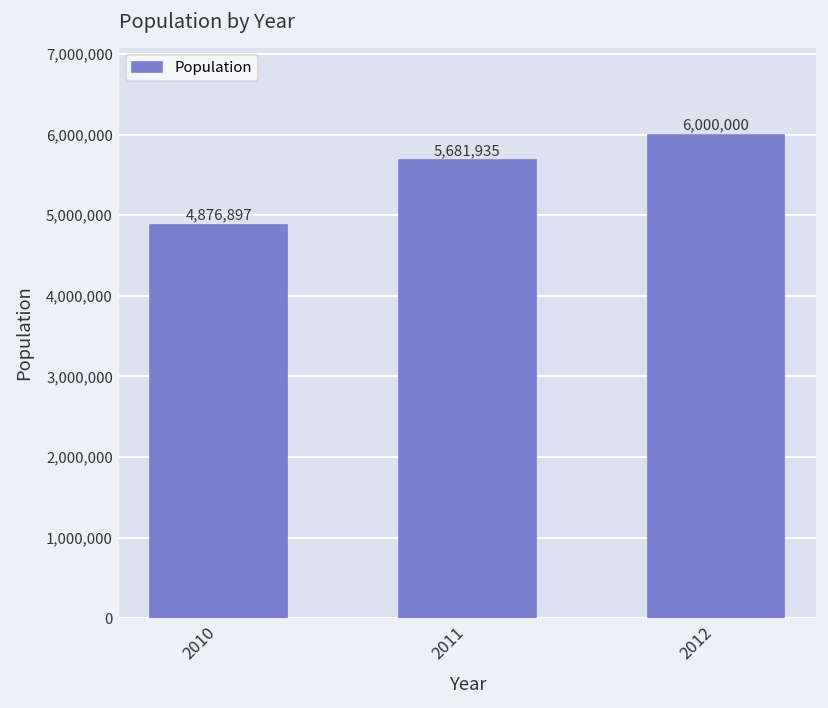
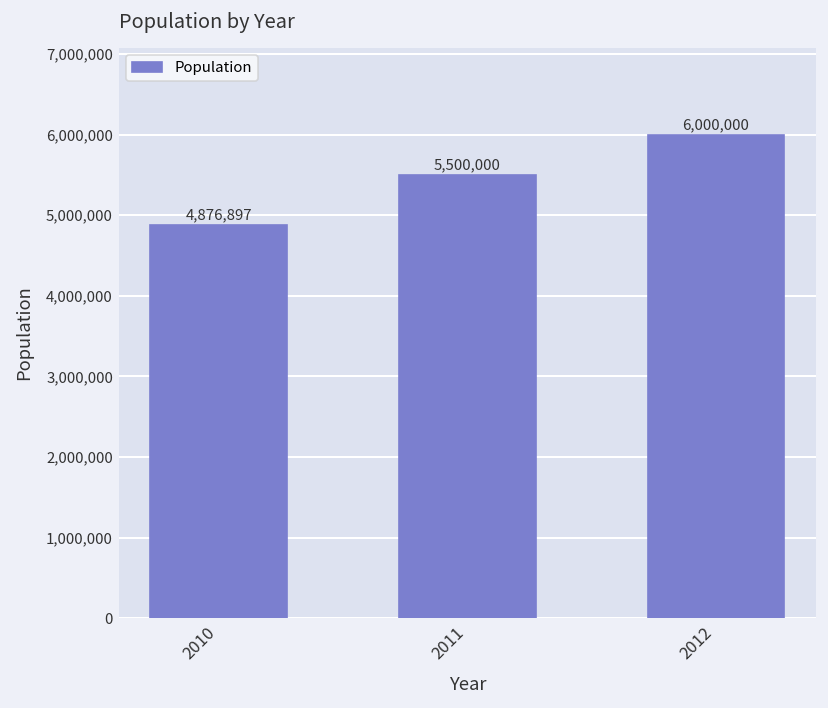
  {
    "2010": "4,876,897",
-   "2011": "5,681,935",
+   "2011": "5,500,000",
    "2012": "6,000,000"
  }
